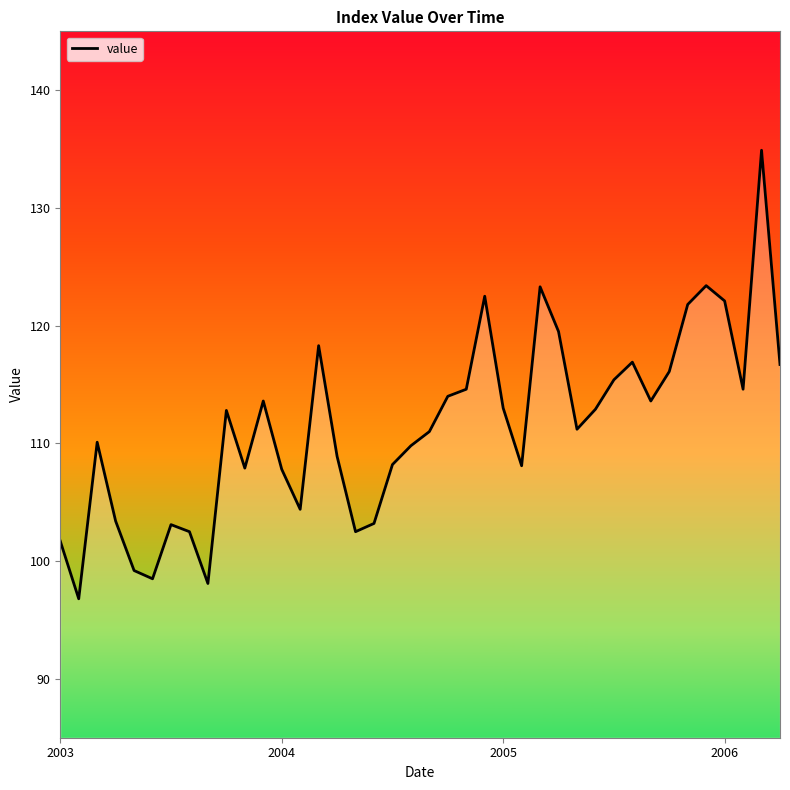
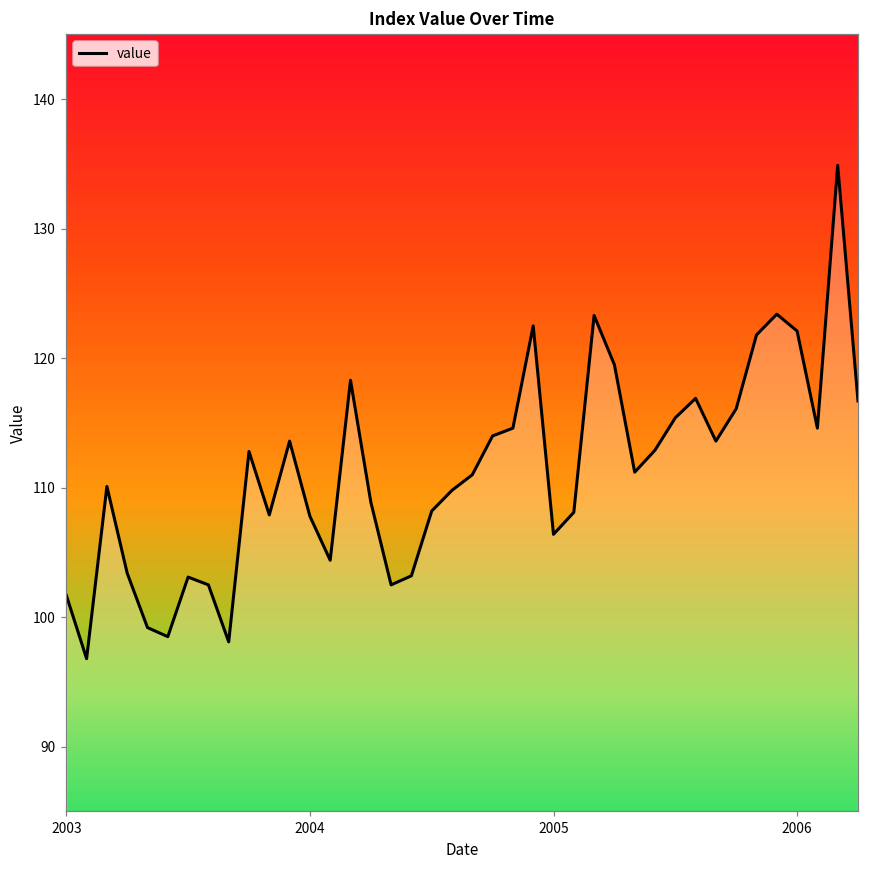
  {
    "2003": 101.7,
    "2004": 107.8,
-   "2005": 113.0,
+   "2005": 106.4,
    "2006": 122.1
  }
